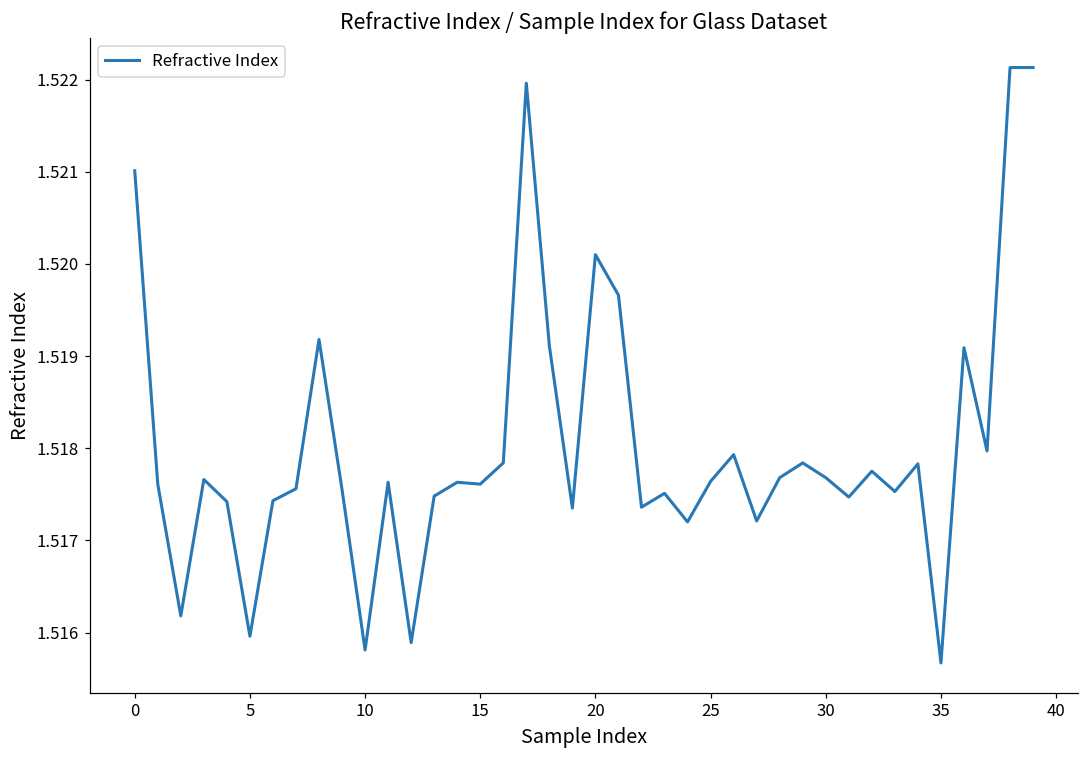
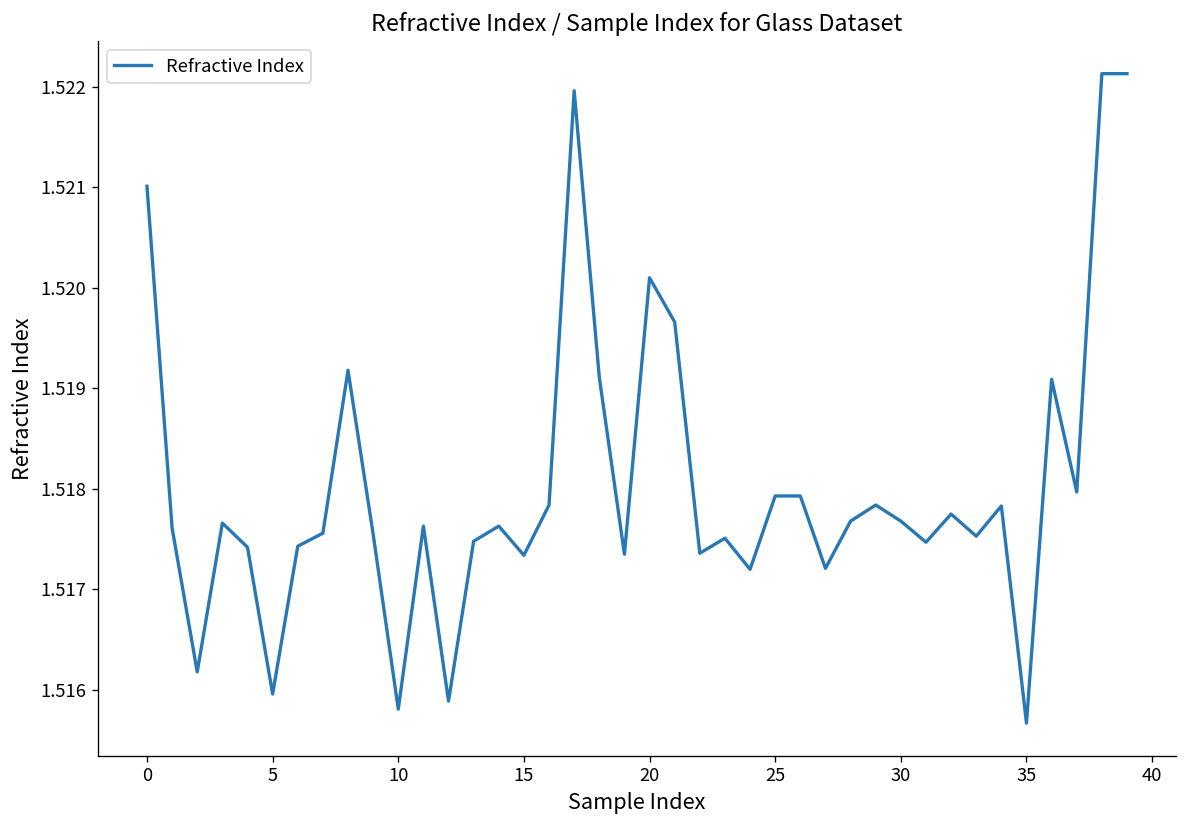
  {
    "0": 1.5210,
    "5": 1.5160,
    "10": 1.5158,
-   "15": 1.5176,
+   "15": 1.5173,
    "20": 1.5201,
-   "25": 1.5176,
+   "25": 1.5179,
    "30": 1.5177,
    "35": 1.5157
  }
